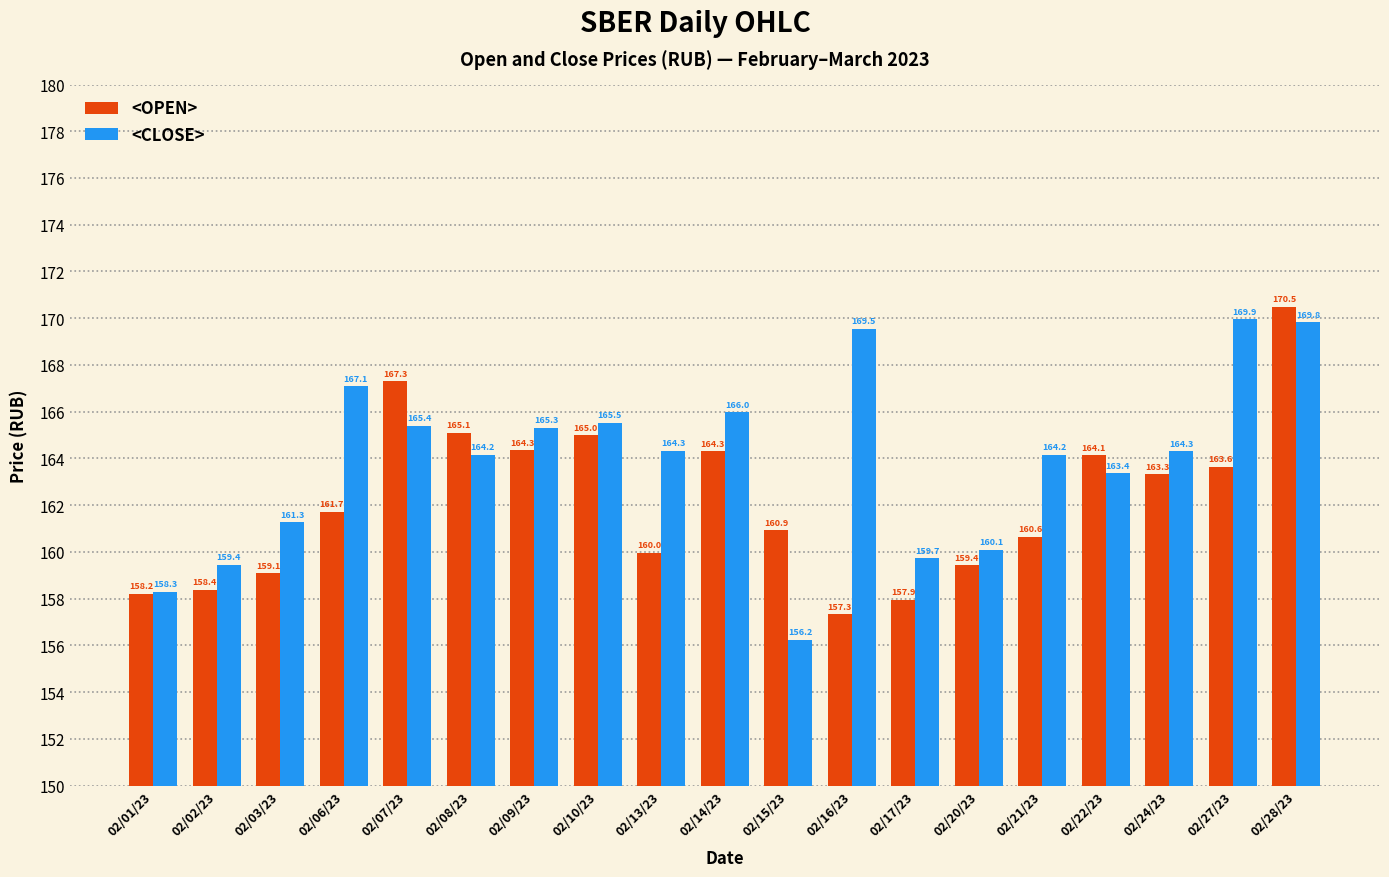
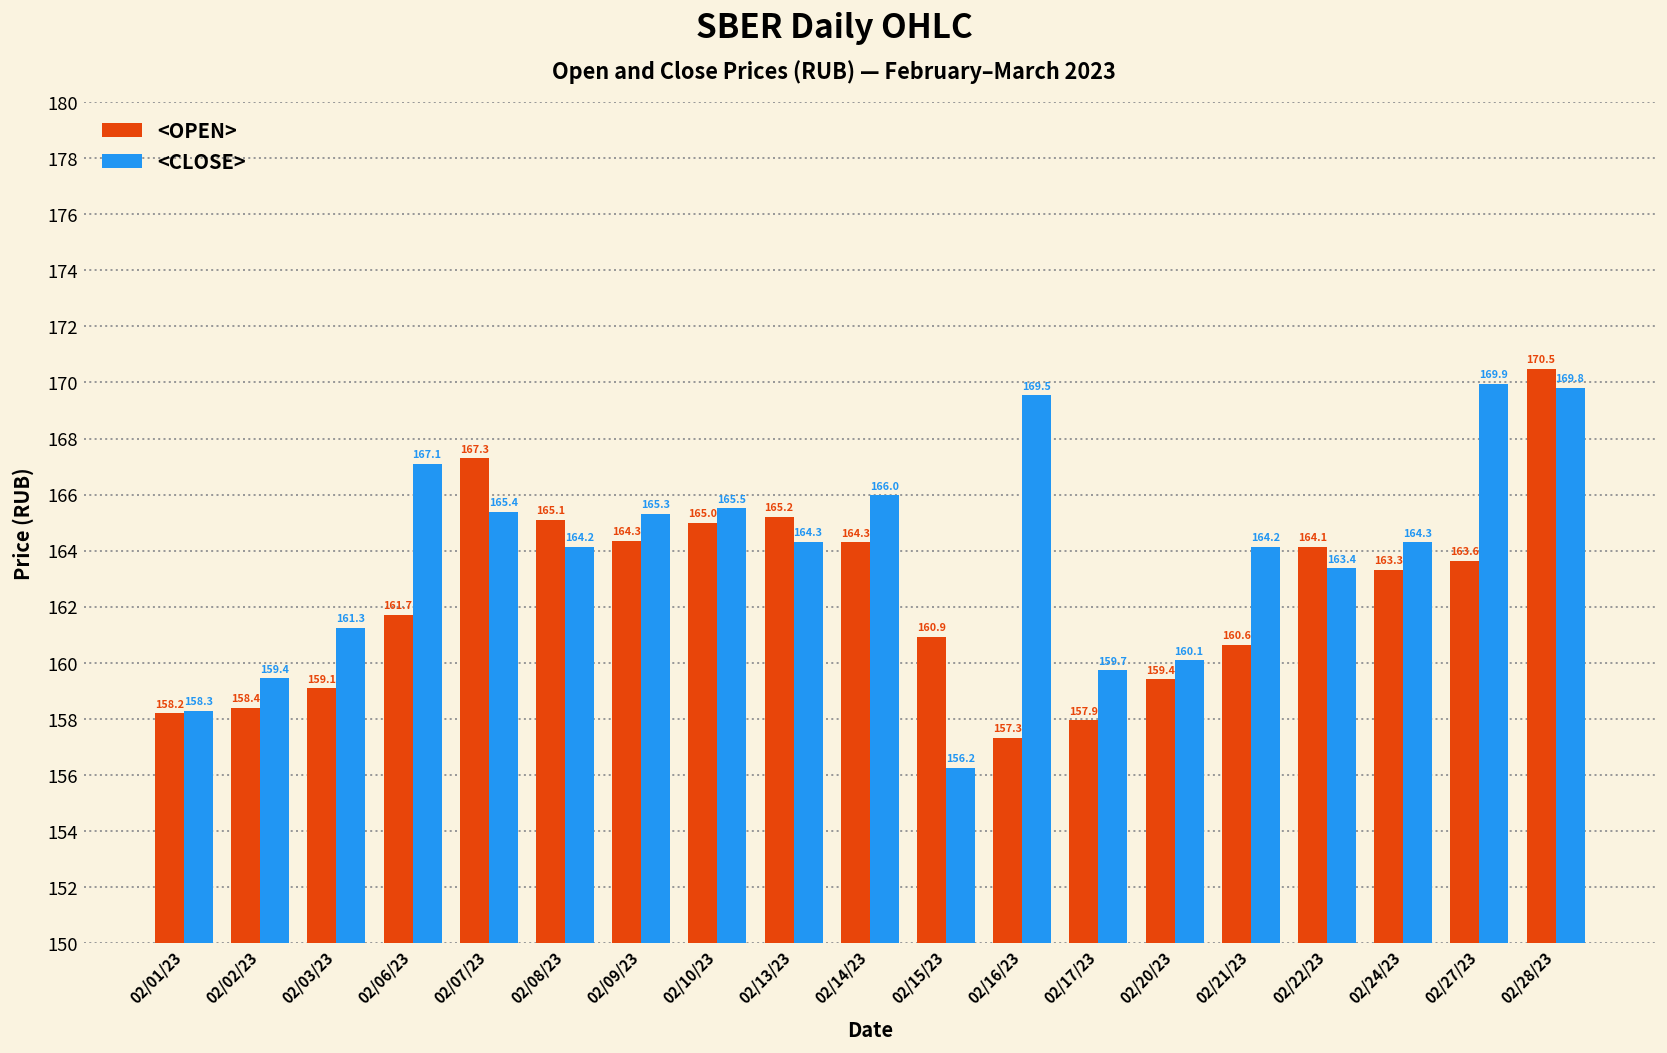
  {
    "<OPEN>": {
      "02/01/23": 158.2,
      "02/02/23": 158.4,
      "02/03/23": 159.1,
      "02/06/23": 161.7,
      "02/07/23": 167.3,
      "02/08/23": 165.1,
      "02/09/23": 164.3,
      "02/10/23": 165.0,
-     "02/13/23": 160.0,
+     "02/13/23": 165.2,
      "02/14/23": 164.3,
      "02/15/23": 160.9,
      "02/16/23": 157.3,
      "02/17/23": 157.9,
      "02/20/23": 159.4,
      "02/21/23": 160.6,
      "02/22/23": 164.1,
      "02/24/23": 163.3,
      "02/27/23": 163.6,
      "02/28/23": 170.5
    },
    "<CLOSE>": {
      "02/01/23": 158.3,
      "02/02/23": 159.4,
      "02/03/23": 161.3,
      "02/06/23": 167.1,
      "02/07/23": 165.4,
      "02/08/23": 164.2,
      "02/09/23": 165.3,
      "02/10/23": 165.5,
      "02/13/23": 164.3,
      "02/14/23": 166.0,
      "02/15/23": 156.2,
      "02/16/23": 169.5,
      "02/17/23": 159.7,
      "02/20/23": 160.1,
      "02/21/23": 164.2,
      "02/22/23": 163.4,
      "02/24/23": 164.3,
      "02/27/23": 169.9,
      "02/28/23": 169.8
    }
  }
